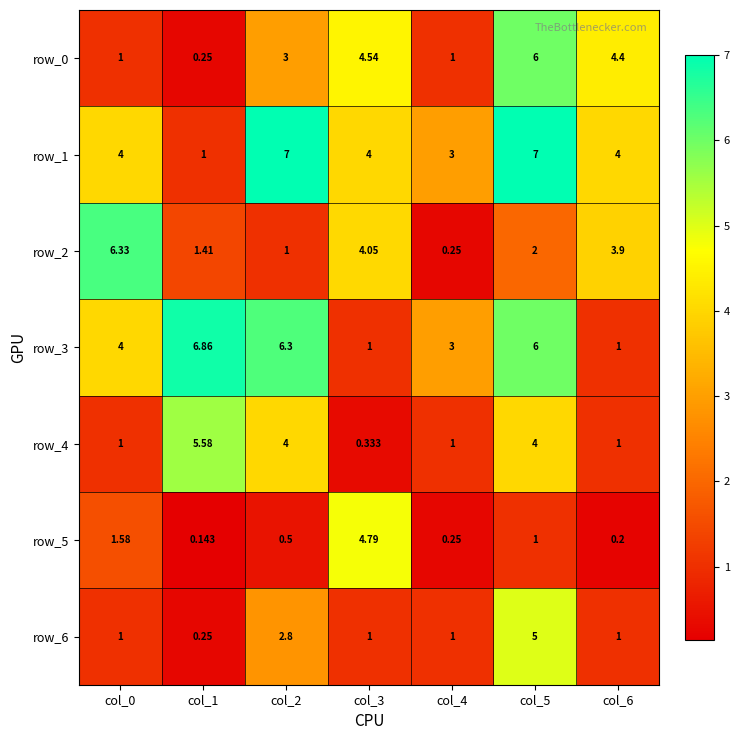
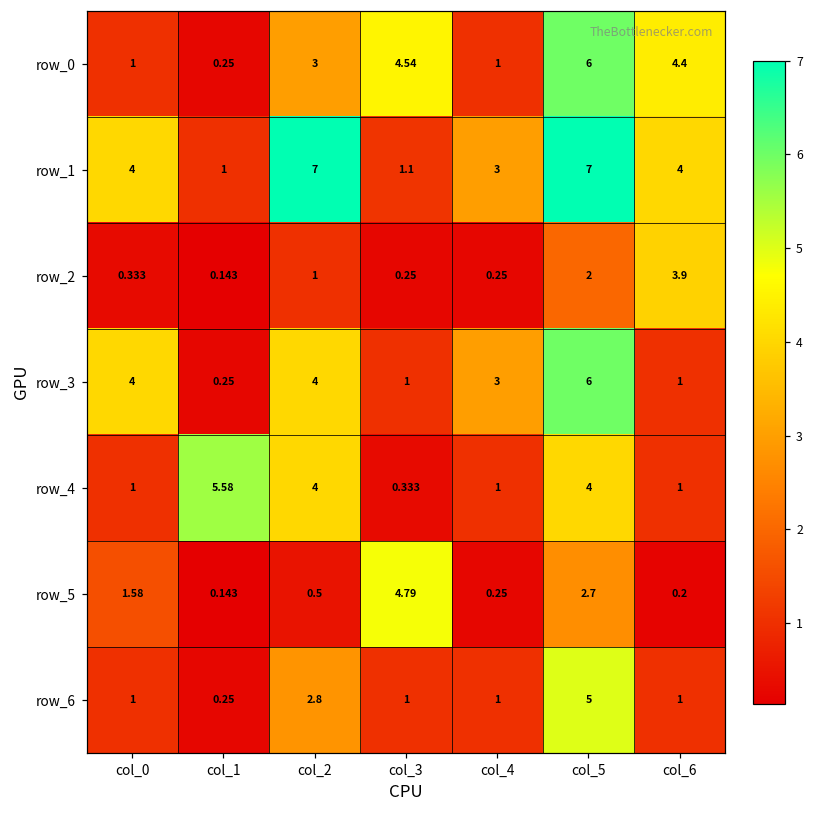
  {
    "row_0": {
      "col_0": 1,
      "col_1": 0.25,
      "col_2": 3,
      "col_3": 4.54,
      "col_4": 1,
      "col_5": 6
    },
    "row_1": {
      "col_0": 4,
      "col_1": 1,
      "col_2": 7,
-     "col_3": 4,
+     "col_3": 1.1,
      "col_4": 3,
      "col_5": 7,
      "col_6": 4
    },
    "row_2": {
-     "col_0": 6.33,
-     "col_1": 1.41,
+     "col_0": 0.333,
+     "col_1": 0.143,
      "col_2": 1,
-     "col_3": 4.05,
+     "col_3": 0.25,
      "col_4": 0.25,
      "col_5": 2,
      "col_6": 3.9
    },
    "row_3": {
      "col_0": 4,
-     "col_1": 6.86,
-     "col_2": 6.3,
+     "col_1": 0.25,
+     "col_2": 4,
      "col_3": 1,
      "col_4": 3,
      "col_5": 6,
      "col_6": 1
    },
    "row_4": {
      "col_0": 1,
      "col_1": 5.58,
      "col_2": 4,
      "col_3": 0.333,
      "col_4": 1,
      "col_5": 4,
      "col_6": 1
    },
    "row_5": {
      "col_0": 1.58,
      "col_1": 0.143,
      "col_2": 0.5,
      "col_3": 4.79,
      "col_4": 0.25,
-     "col_5": 1,
+     "col_5": 2.7,
      "col_6": 0.2
    },
    "row_6": {
      "col_0": 1,
      "col_1": 0.25,
      "col_2": 2.8,
      "col_3": 1,
      "col_4": 1,
      "col_5": 5,
      "col_6": 1
    }
  }
